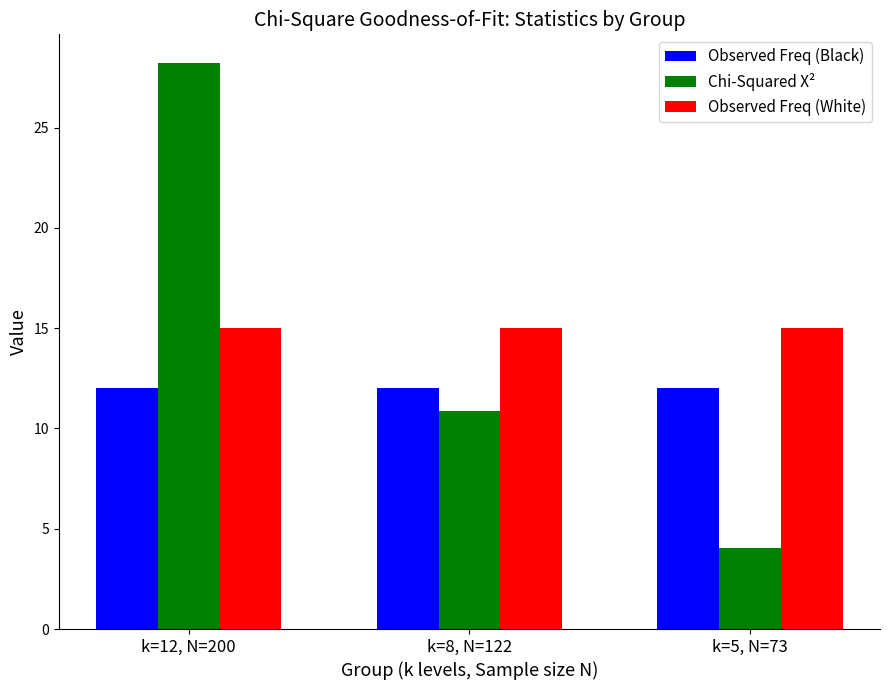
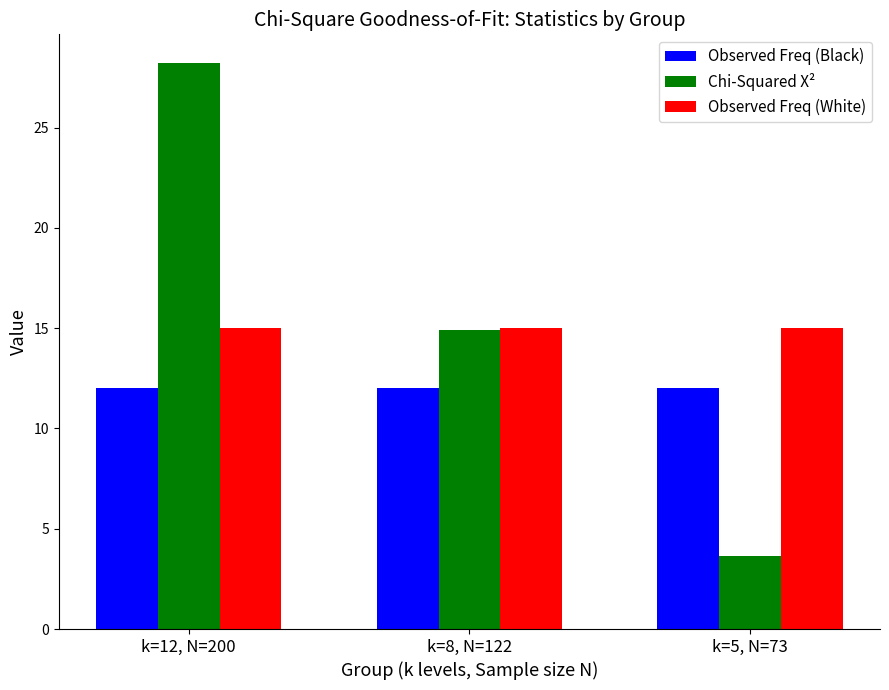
  {
    "Observed Freq (Black)": {
      "k=12, N=200": 12.0,
      "k=8, N=122": 12.0,
      "k=5, N=73": 12.0
    },
    "Chi-Squared X²": {
      "k=12, N=200": 28.2,
-     "k=8, N=122": 10.9,
-     "k=5, N=73": 4.1
+     "k=8, N=122": 14.9,
+     "k=5, N=73": 3.7
    },
    "Observed Freq (White)": {
      "k=12, N=200": 15.0,
      "k=8, N=122": 15.0,
      "k=5, N=73": 15.0
    }
  }
